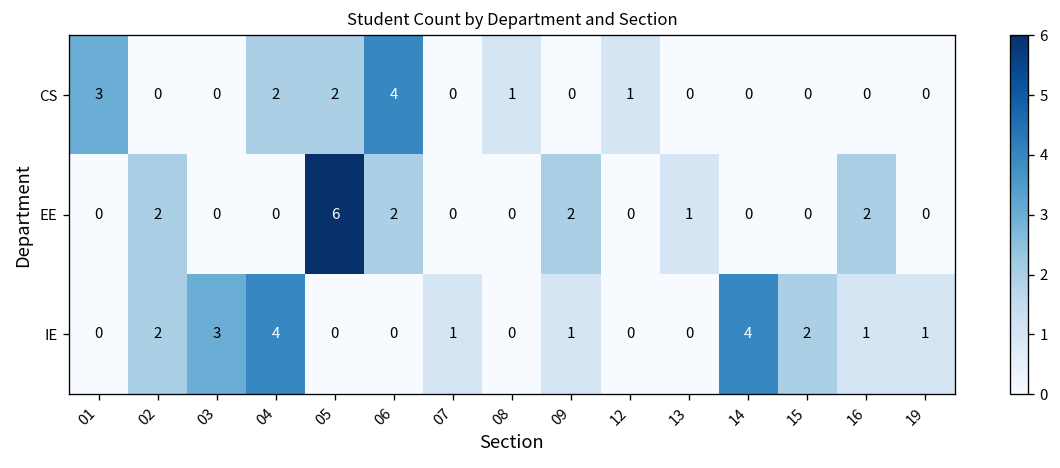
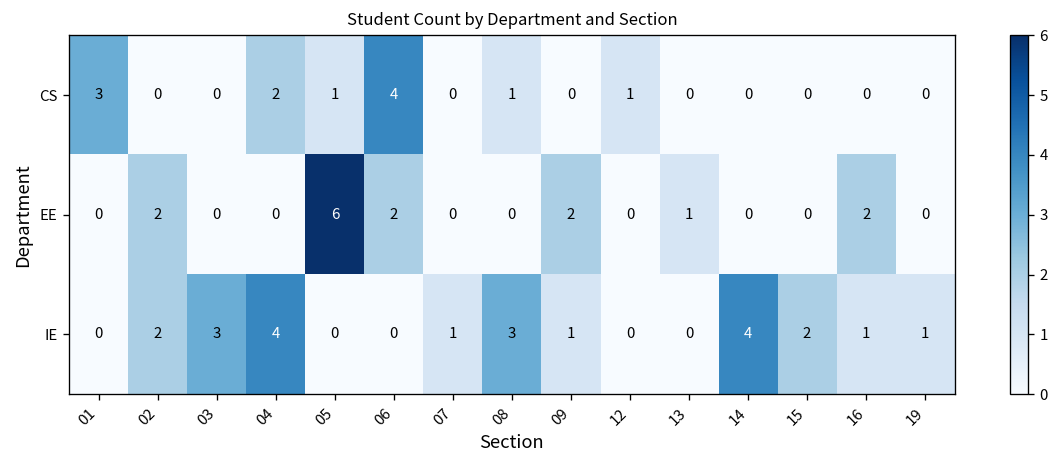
  {
    "CS": {
      "01": 3,
      "02": 0,
      "03": 0,
      "04": 2,
-     "05": 2,
+     "05": 1,
      "06": 4,
      "07": 0,
      "08": 1,
      "09": 0,
      "12": 1,
      "13": 0,
      "14": 0,
      "15": 0,
      "16": 0,
      "19": 0
    },
    "EE": {
      "01": 0,
      "02": 2,
      "03": 0,
      "04": 0,
      "05": 6,
      "06": 2,
      "07": 0,
      "08": 0,
      "09": 2,
      "12": 0,
      "13": 1,
      "14": 0,
      "15": 0,
      "16": 2,
      "19": 0
    },
    "IE": {
      "01": 0,
      "02": 2,
      "03": 3,
      "04": 4,
      "05": 0,
      "06": 0,
      "07": 1,
-     "08": 0,
+     "08": 3,
      "09": 1,
      "12": 0,
      "13": 0,
      "14": 4,
      "15": 2,
      "16": 1,
      "19": 1
    }
  }
